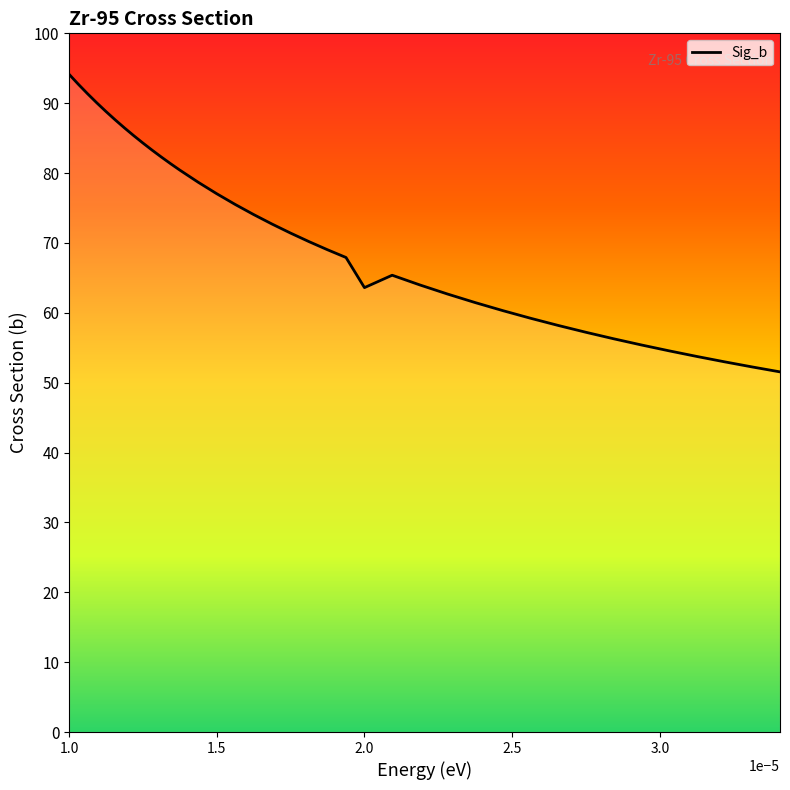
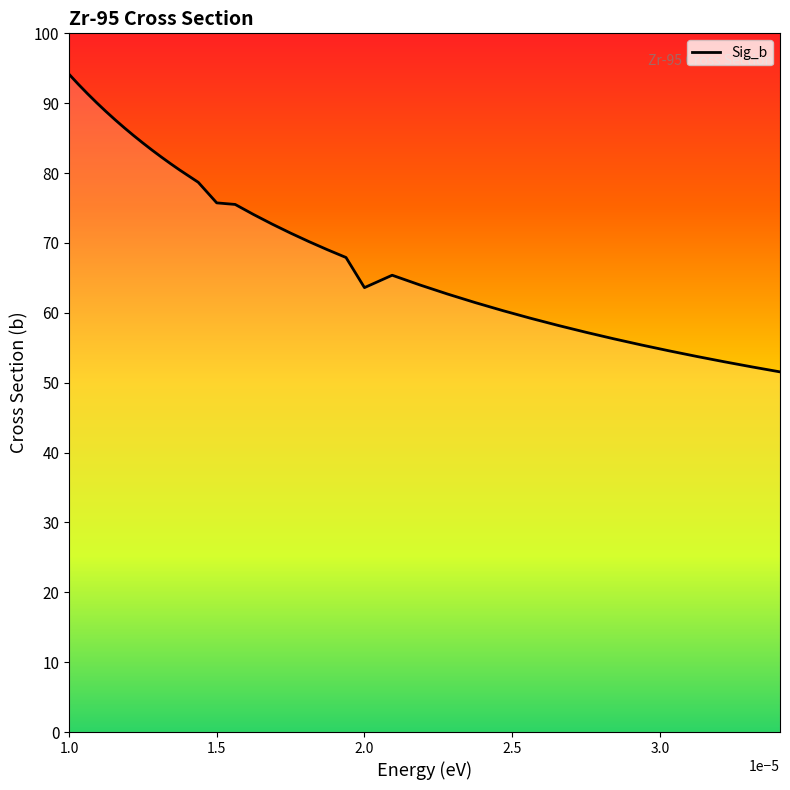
  {
    "1.0": 94,
-   "1.5": 77,
+   "1.5": 76,
    "2.0": 64
  }
